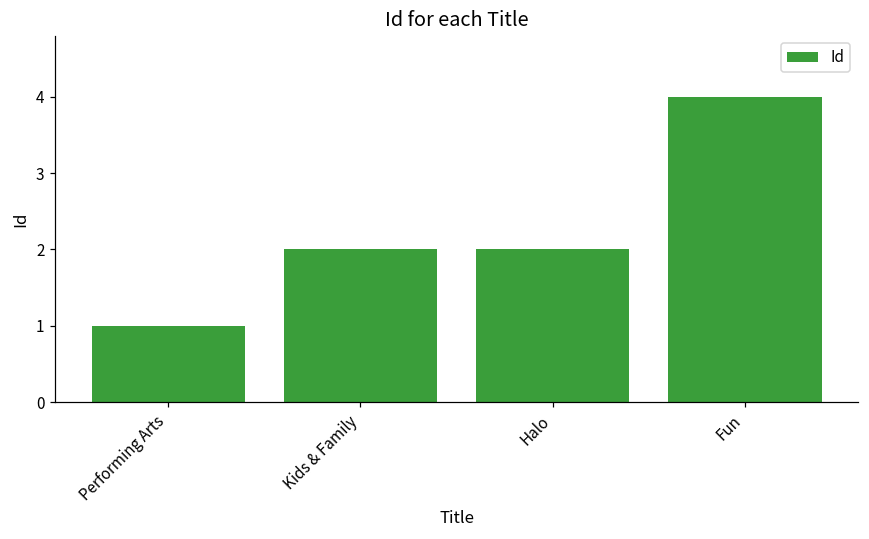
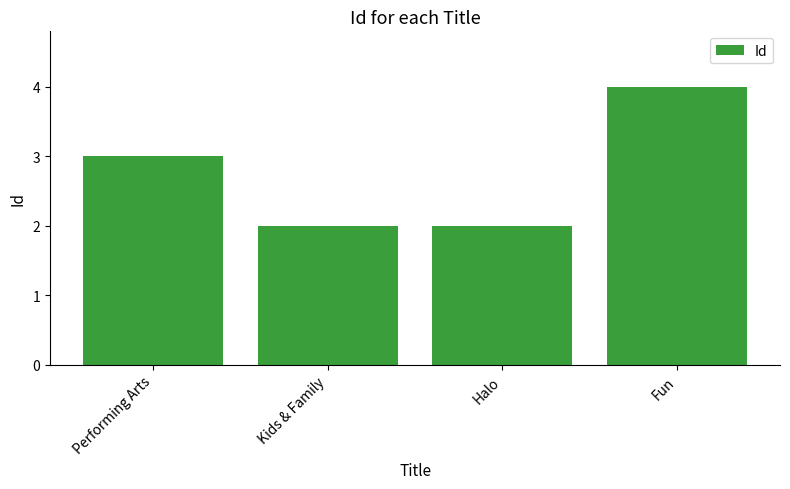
  {
-   "Performing Arts": 1,
+   "Performing Arts": 3,
    "Kids & Family": 2,
    "Halo": 2,
    "Fun": 4
  }
